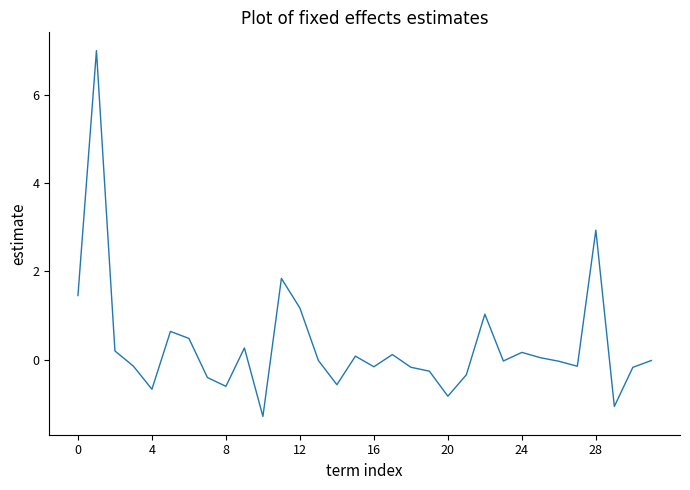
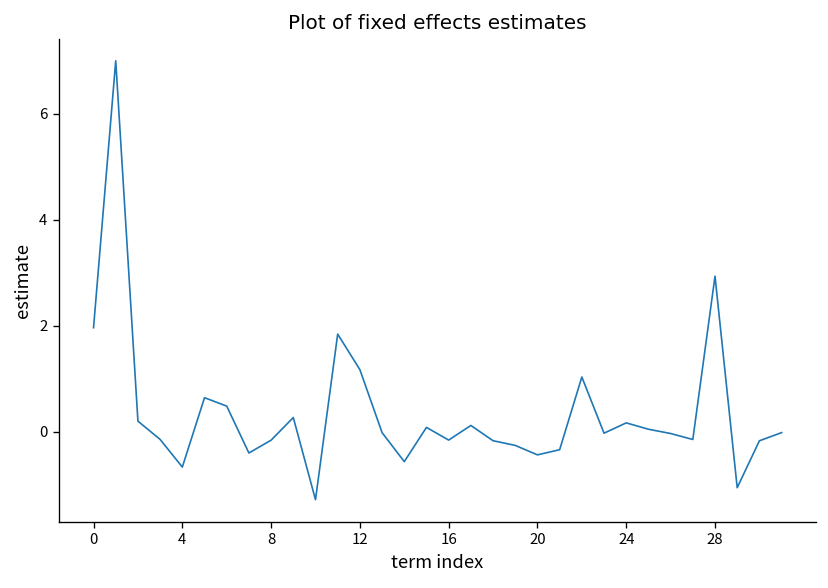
  {
-   "0": 1.5,
+   "0": 2.0,
    "4": -0.7,
-   "8": -0.6,
+   "8": -0.2,
    "12": 1.2,
    "16": -0.2,
-   "20": -0.8,
+   "20": -0.4,
    "24": 0.2,
    "28": 2.9
  }
